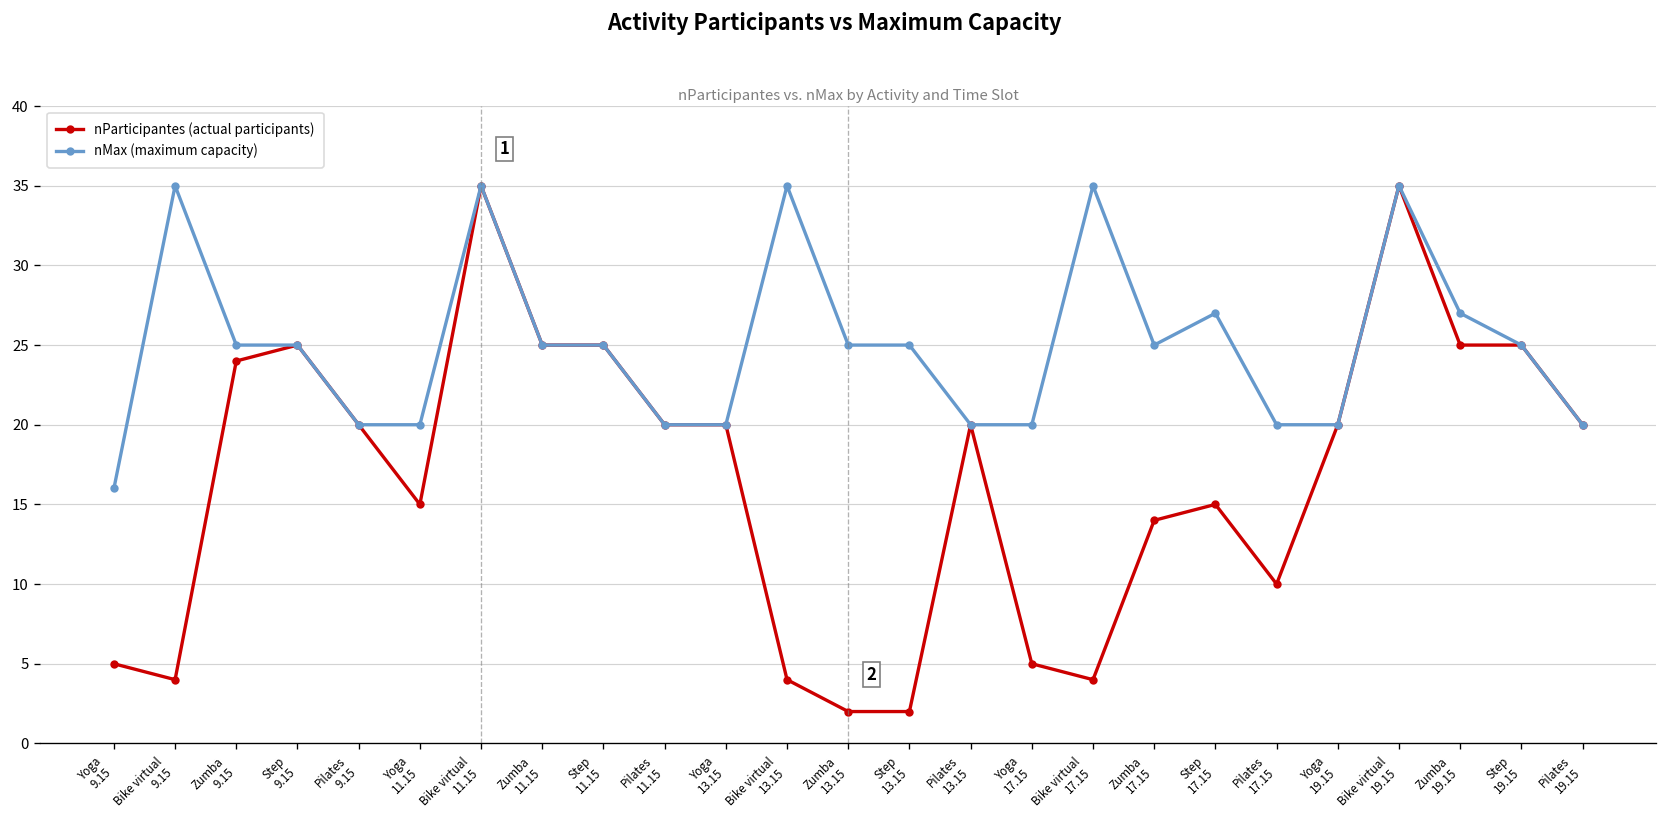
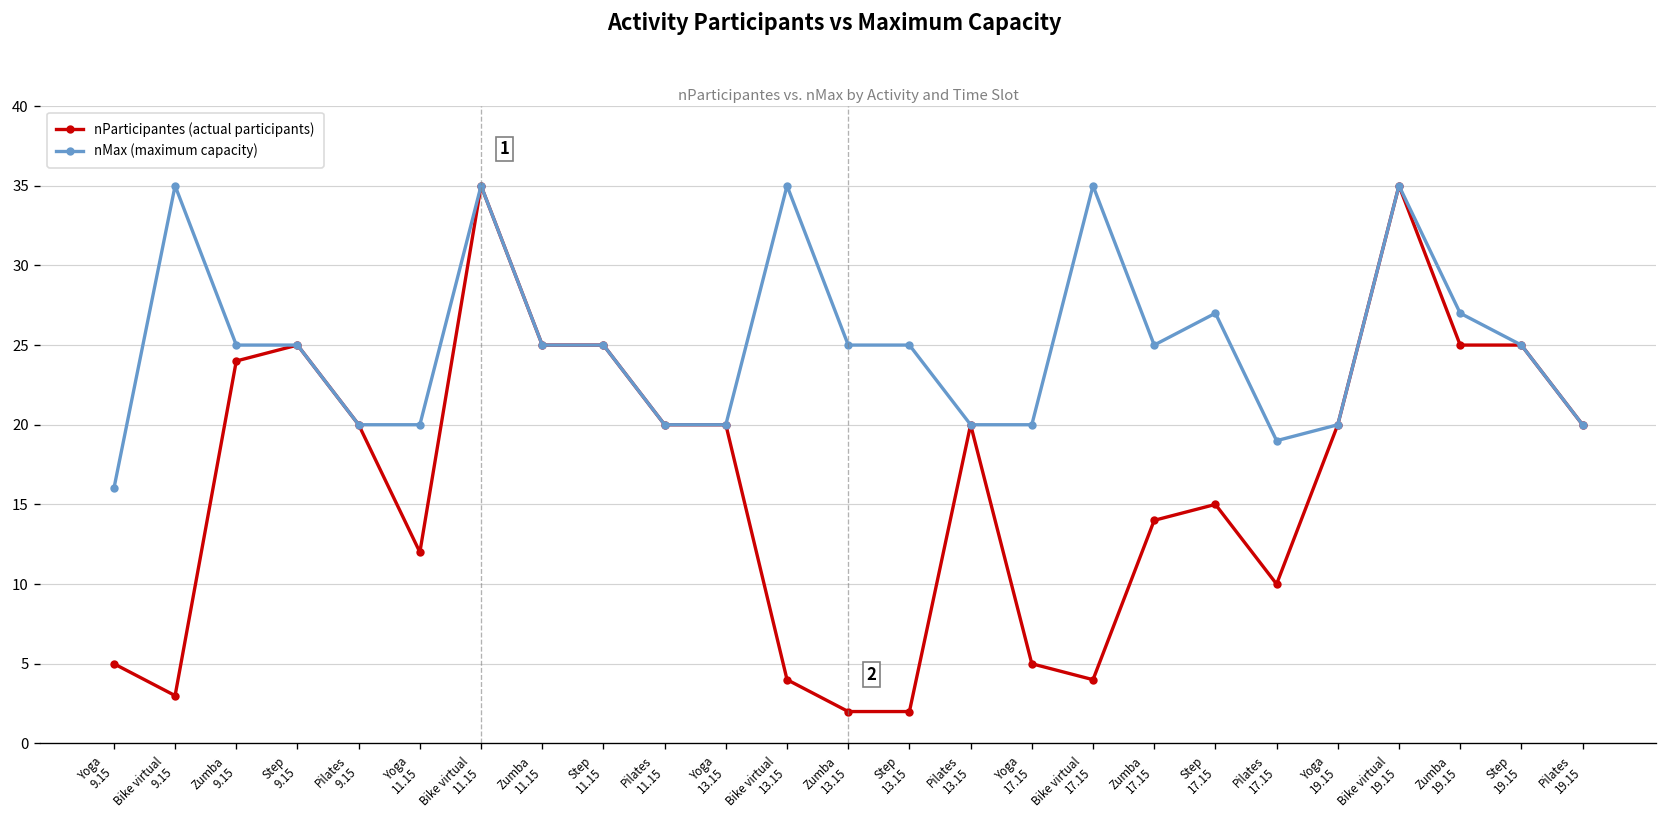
  {
    "nParticipantes (actual participants)": {
      "Yoga 9.15": 5,
-     "Bike virtual 9.15": 4,
+     "Bike virtual 9.15": 3,
      "Zumba 9.15": 24,
-     "Yoga 11.15": 15,
+     "Yoga 11.15": 12,
      "Bike virtual 13.15": 4,
      "Step 13.15": 2,
      "Yoga 17.15": 5,
      "Bike virtual 17.15": 4,
      "Zumba 17.15": 14,
      "Step 17.15": 15,
      "Pilates 17.15": 10,
      "Zumba 19.15": 25
    },
    "nMax (maximum capacity)": {
      "Yoga 9.15": 16,
      "Bike virtual 9.15": 35,
      "Zumba 9.15": 25,
      "Yoga 11.15": 20,
      "Bike virtual 13.15": 35,
      "Zumba 13.15": 25,
      "Step 13.15": 25,
      "Yoga 17.15": 20,
      "Bike virtual 17.15": 35,
      "Zumba 17.15": 25,
      "Step 17.15": 27,
-     "Pilates 17.15": 20,
+     "Pilates 17.15": 19,
      "Zumba 19.15": 27
    }
  }
